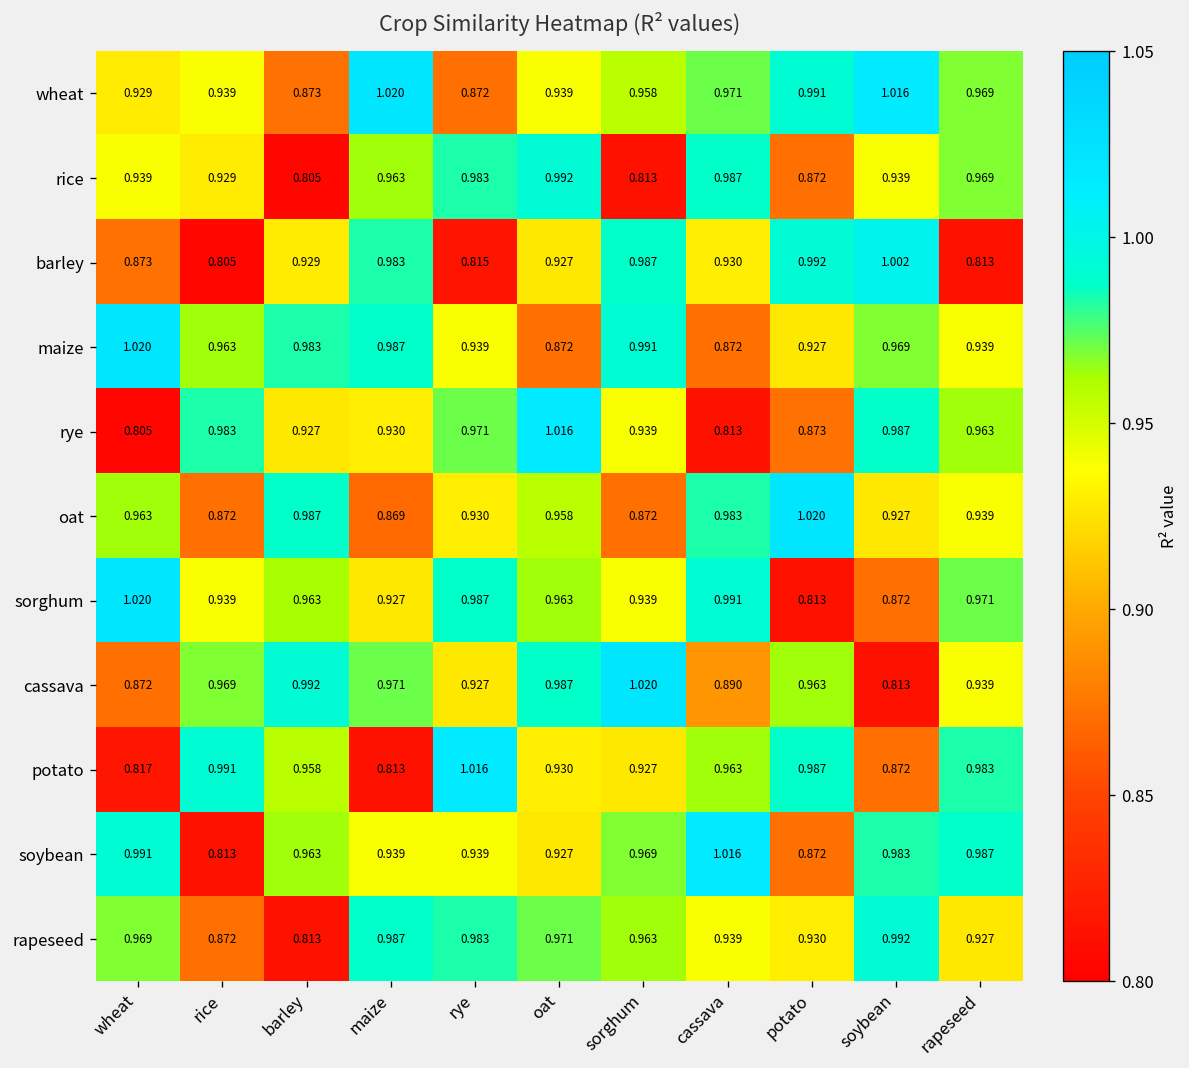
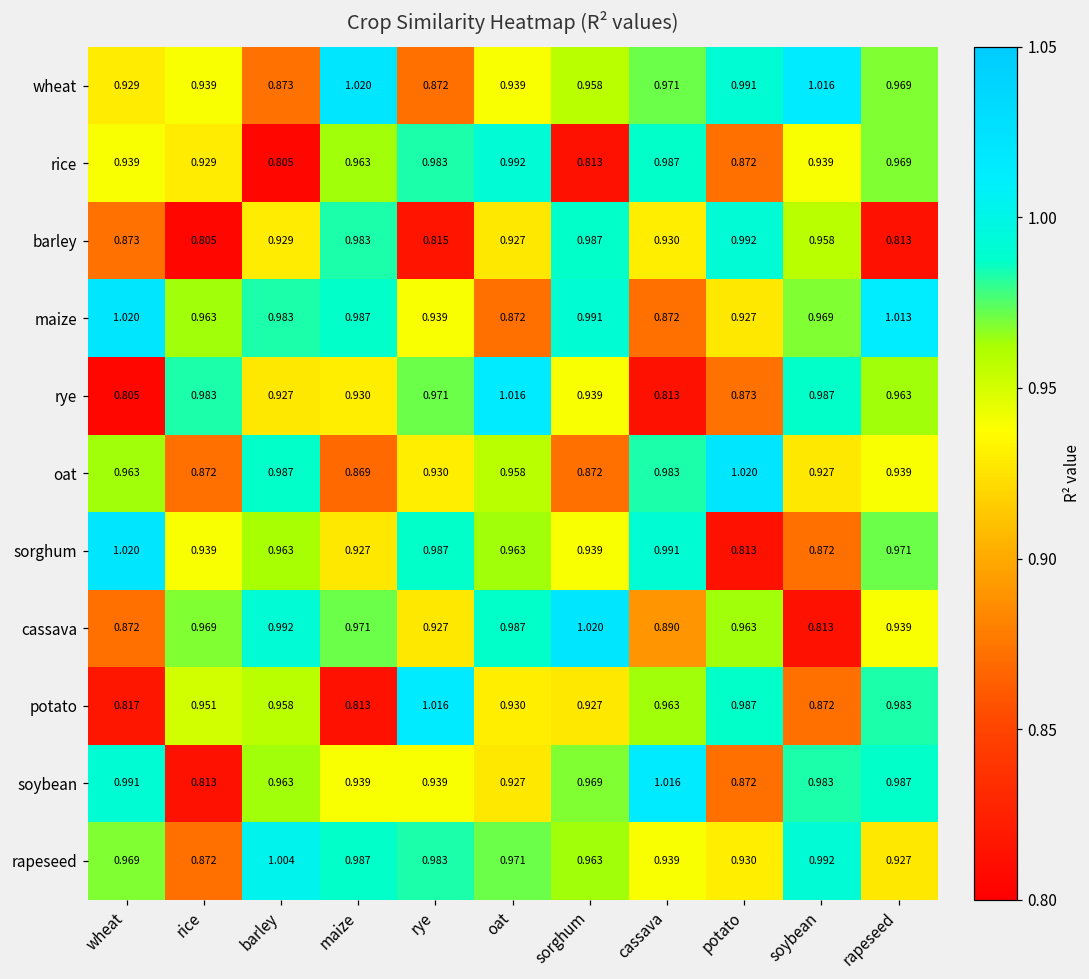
  {
    "wheat": {
      "wheat": 0.929,
      "rice": 0.939,
      "barley": 0.873,
      "maize": 1.020,
      "rye": 0.872,
      "oat": 0.939,
      "sorghum": 0.958,
      "cassava": 0.971,
      "potato": 0.991,
      "soybean": 1.016,
      "rapeseed": 0.969
    },
    "rice": {
      "wheat": 0.939,
      "rice": 0.929,
      "barley": 0.805,
      "maize": 0.963,
      "rye": 0.983,
      "oat": 0.992,
      "sorghum": 0.813,
      "cassava": 0.987,
      "potato": 0.872,
      "soybean": 0.939,
      "rapeseed": 0.969
    },
    "barley": {
      "wheat": 0.873,
      "rice": 0.805,
      "barley": 0.929,
      "maize": 0.983,
      "rye": 0.815,
      "oat": 0.927,
      "sorghum": 0.987,
      "cassava": 0.930,
      "potato": 0.992,
-     "soybean": 1.002,
+     "soybean": 0.958,
      "rapeseed": 0.813
    },
    "maize": {
      "wheat": 1.020,
      "rice": 0.963,
      "barley": 0.983,
      "maize": 0.987,
      "rye": 0.939,
      "oat": 0.872,
      "sorghum": 0.991,
      "cassava": 0.872,
      "potato": 0.927,
      "soybean": 0.969,
-     "rapeseed": 0.939
+     "rapeseed": 1.013
    },
    "rye": {
      "wheat": 0.805,
      "rice": 0.983,
      "barley": 0.927,
      "maize": 0.930,
      "rye": 0.971,
      "oat": 1.016,
      "sorghum": 0.939,
      "cassava": 0.813,
      "potato": 0.873,
      "soybean": 0.987,
      "rapeseed": 0.963
    },
    "oat": {
      "wheat": 0.963,
      "rice": 0.872,
      "barley": 0.987,
      "maize": 0.869,
      "rye": 0.930,
      "oat": 0.958,
      "sorghum": 0.872,
      "cassava": 0.983,
      "potato": 1.020,
      "soybean": 0.927,
      "rapeseed": 0.939
    },
    "sorghum": {
      "wheat": 1.020,
      "rice": 0.939,
      "barley": 0.963,
      "maize": 0.927,
      "rye": 0.987,
      "oat": 0.963,
      "sorghum": 0.939,
      "cassava": 0.991,
      "potato": 0.813,
      "soybean": 0.872,
      "rapeseed": 0.971
    },
    "cassava": {
      "wheat": 0.872,
      "rice": 0.969,
      "barley": 0.992,
      "maize": 0.971,
      "rye": 0.927,
      "oat": 0.987,
      "sorghum": 1.020,
      "cassava": 0.890,
      "potato": 0.963,
      "soybean": 0.813,
      "rapeseed": 0.939
    },
    "potato": {
      "wheat": 0.817,
-     "rice": 0.991,
+     "rice": 0.951,
      "barley": 0.958,
      "maize": 0.813,
      "rye": 1.016,
      "oat": 0.930,
      "sorghum": 0.927,
      "cassava": 0.963,
      "potato": 0.987,
      "soybean": 0.872,
      "rapeseed": 0.983
    },
    "soybean": {
      "wheat": 0.991,
      "rice": 0.813,
      "barley": 0.963,
      "maize": 0.939,
      "rye": 0.939,
      "oat": 0.927,
      "sorghum": 0.969,
      "cassava": 1.016,
      "potato": 0.872,
      "soybean": 0.983,
      "rapeseed": 0.987
    },
    "rapeseed": {
      "wheat": 0.969,
      "rice": 0.872,
-     "barley": 0.813,
+     "barley": 1.004,
      "maize": 0.987,
      "rye": 0.983,
      "oat": 0.971,
      "sorghum": 0.963,
      "cassava": 0.939,
      "potato": 0.930,
      "soybean": 0.992,
      "rapeseed": 0.927
    }
  }
